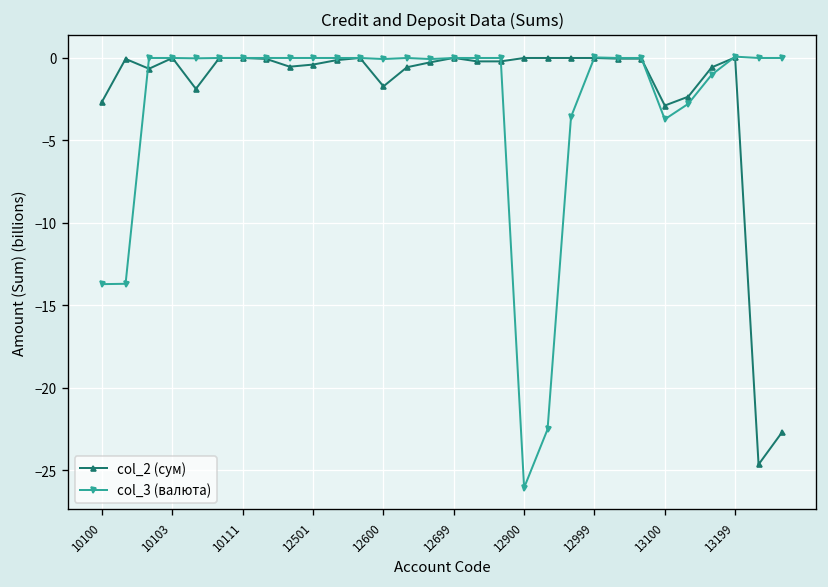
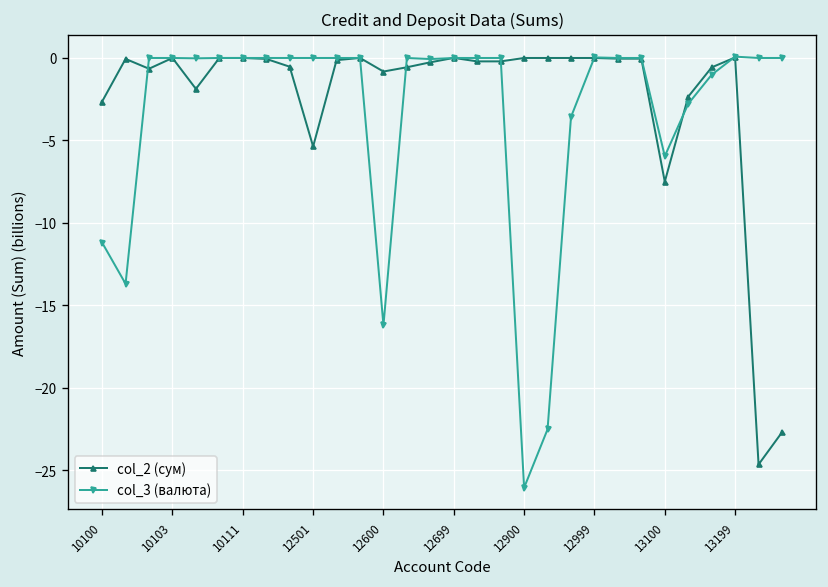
  {
    "col_2 (сум)": {
      "10100": -2.6,
-     "12501": -0.4,
-     "12600": -1.7,
+     "12501": -5.4,
+     "12600": -0.8,
      "12900": 0.0,
-     "13100": -2.9
+     "13100": -7.5
    },
    "col_3 (валюта)": {
-     "10100": -13.7,
+     "10100": -11.2,
      "12501": 0.0,
-     "12600": -0.1,
+     "12600": -16.2,
      "12900": -26.1,
-     "13100": -3.7
+     "13100": -6.0
    }
  }
